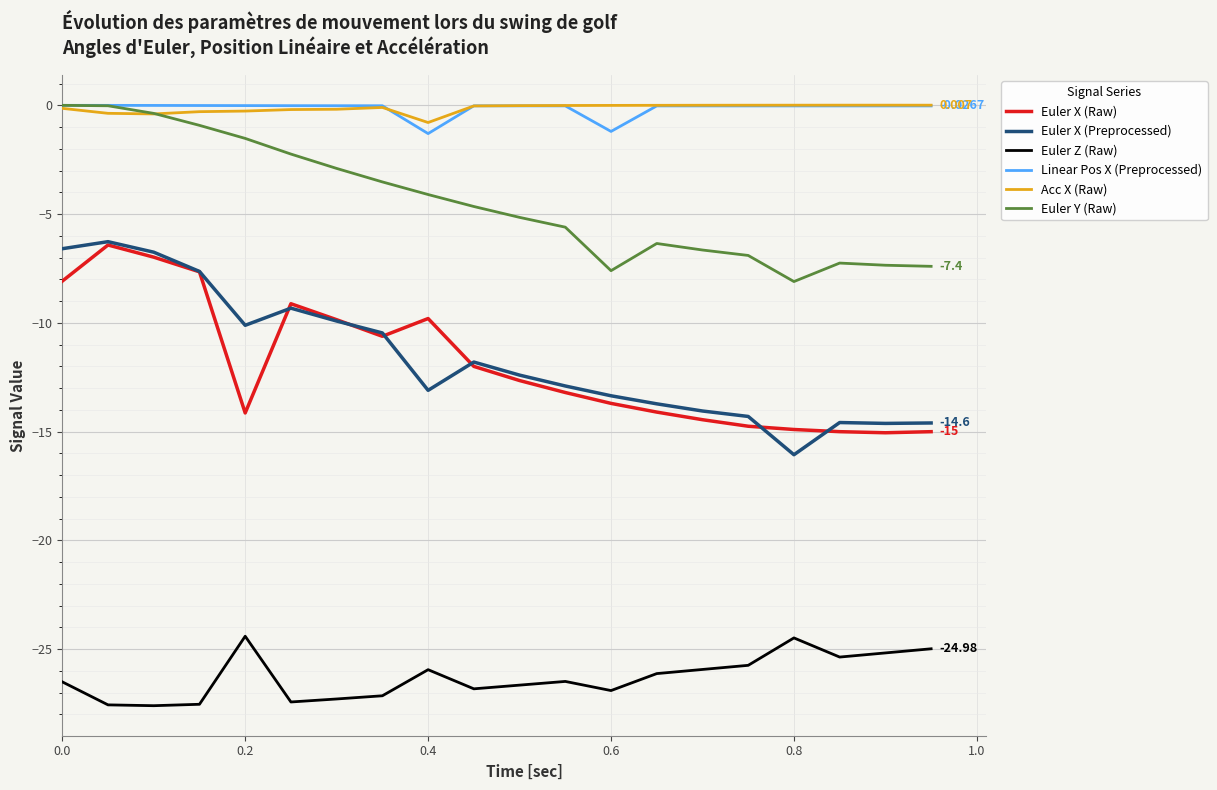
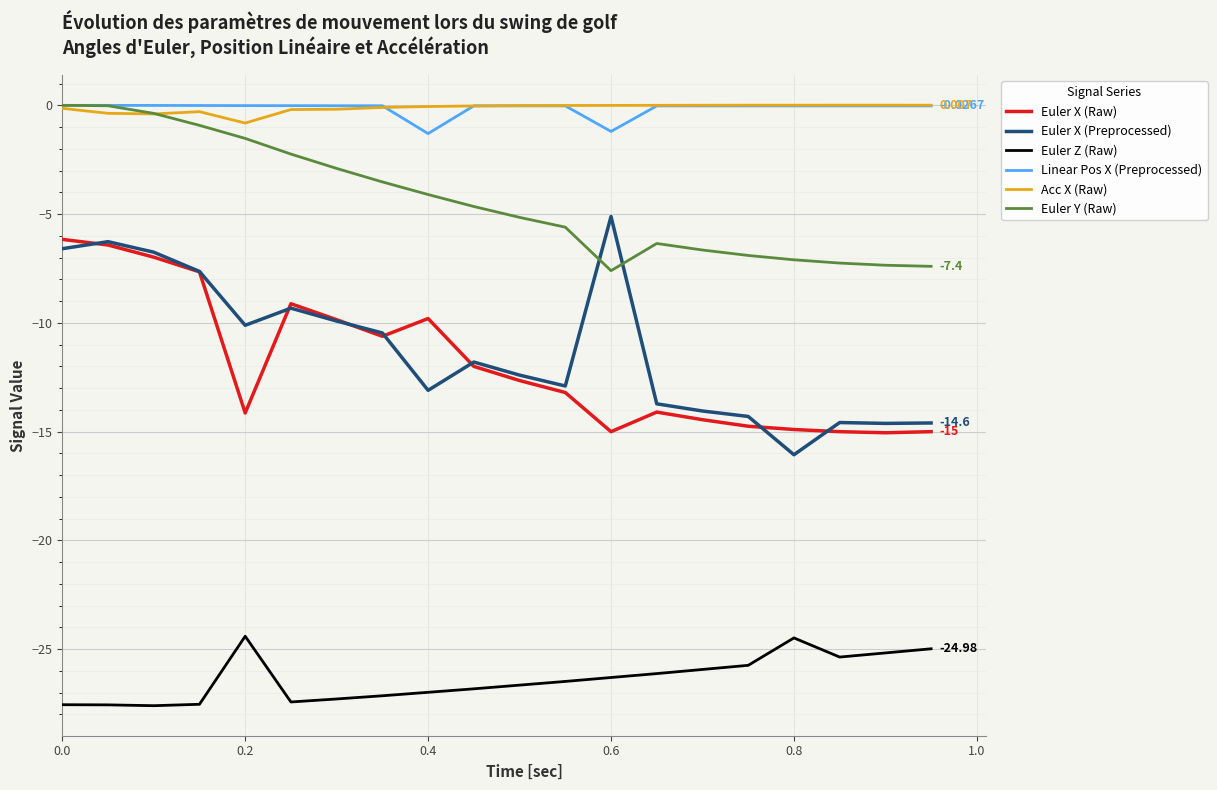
  {
    "Euler X (Raw)": {
-     "0.0": -8.1,
+     "0.0": -6.2,
      "0.2": -14.1,
      "0.4": -9.8,
-     "0.6": -13.7,
+     "0.6": -15.0,
      "0.8": -14.9
    },
    "Euler X (Preprocessed)": {
      "0.0": -6.6,
      "0.2": -10.1,
      "0.4": -13.1,
-     "0.6": -13.4,
+     "0.6": -5.1,
      "0.8": -16.1
    },
    "Euler Z (Raw)": {
-     "0.0": -26.5,
+     "0.0": -27.6,
      "0.2": -24.4,
-     "0.4": -25.9,
-     "0.6": -26.9,
+     "0.4": -27.0,
+     "0.6": -26.3,
      "0.8": -24.5
    },
    "Linear Pos X (Preprocessed)": {
      "0.2": 0.0,
      "0.4": -1.3,
      "0.6": -1.2
    },
    "Acc X (Raw)": {
      "0.0": -0.1,
-     "0.2": -0.3,
-     "0.4": -0.8,
+     "0.2": -0.8,
+     "0.4": -0.1,
      "0.6": 0.0
    },
    "Euler Y (Raw)": {
      "0.2": -1.5,
      "0.4": -4.1,
      "0.6": -7.6,
-     "0.8": -8.1
+     "0.8": -7.1
    }
  }
